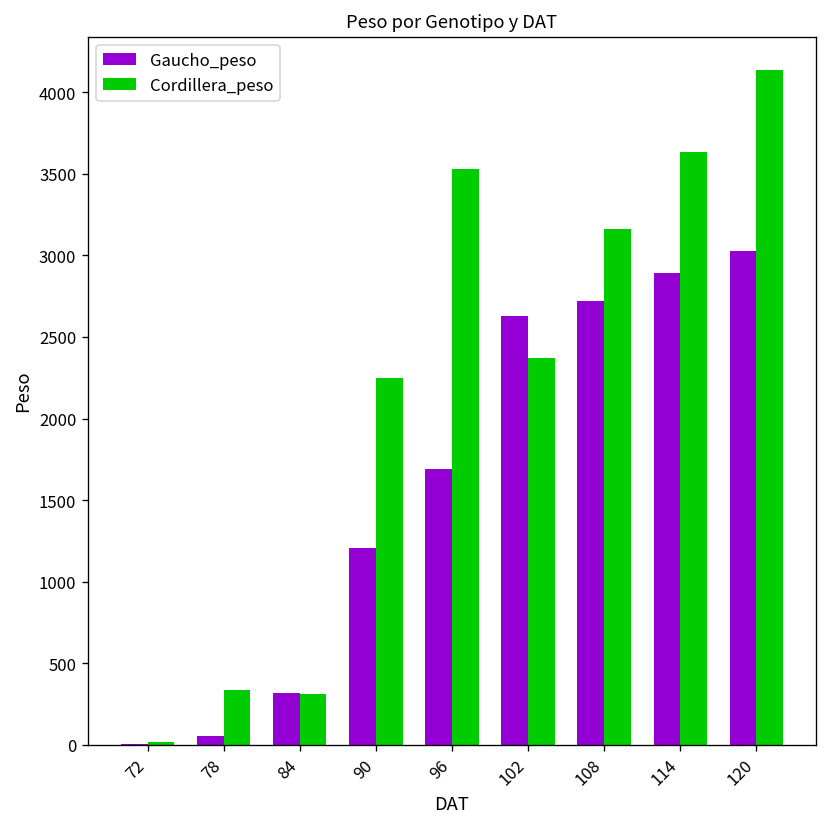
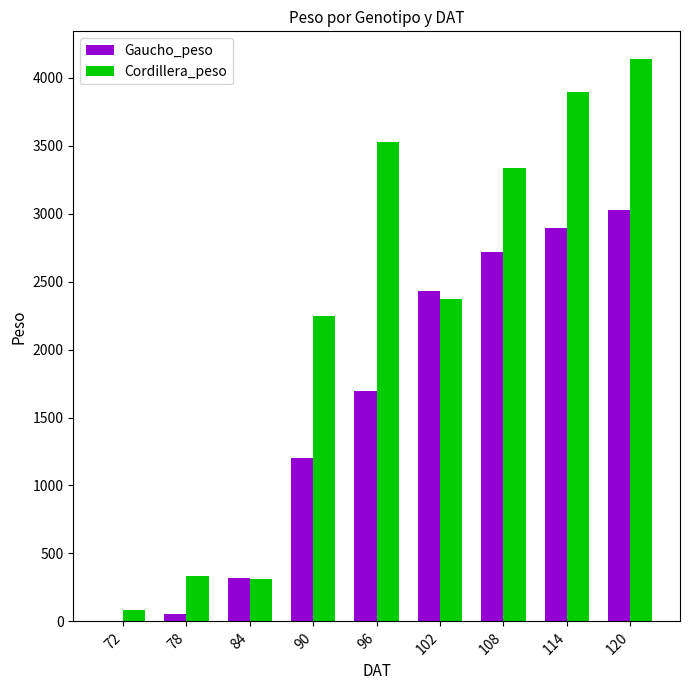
  {
    "Gaucho_peso": {
      "78": 50,
      "84": 320,
      "90": 1210,
      "96": 1690,
-     "102": 2630,
+     "102": 2430,
      "108": 2720,
      "114": 2890,
      "120": 3030
    },
    "Cordillera_peso": {
-     "72": 20,
+     "72": 80,
      "78": 330,
      "84": 310,
      "90": 2250,
      "96": 3530,
      "102": 2370,
-     "108": 3160,
-     "114": 3630,
+     "108": 3340,
+     "114": 3890,
      "120": 4140
    }
  }
